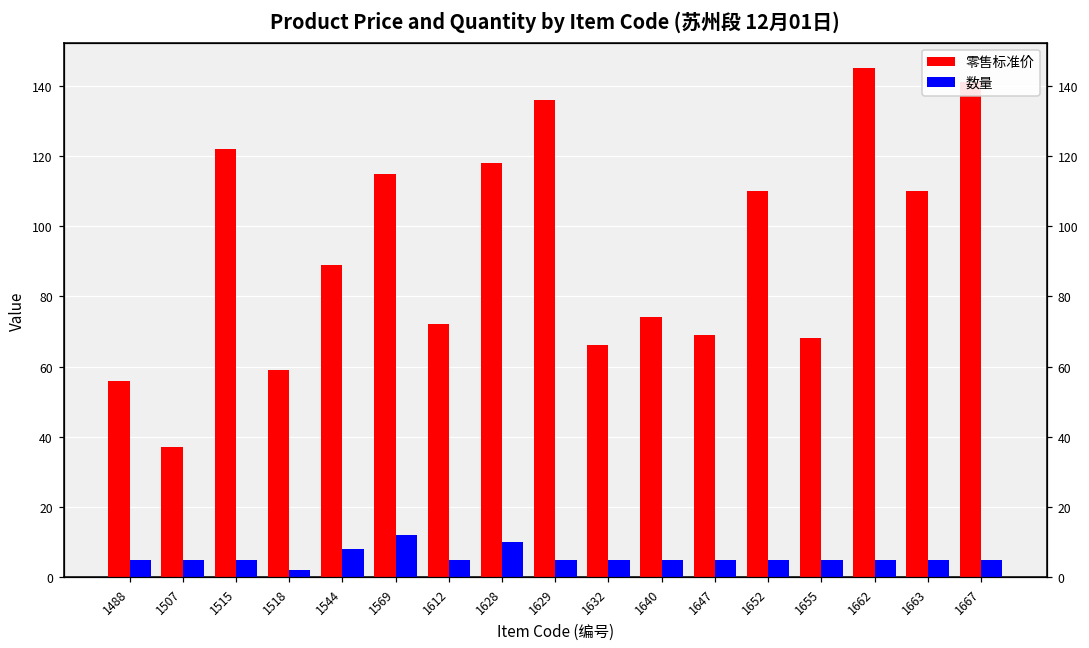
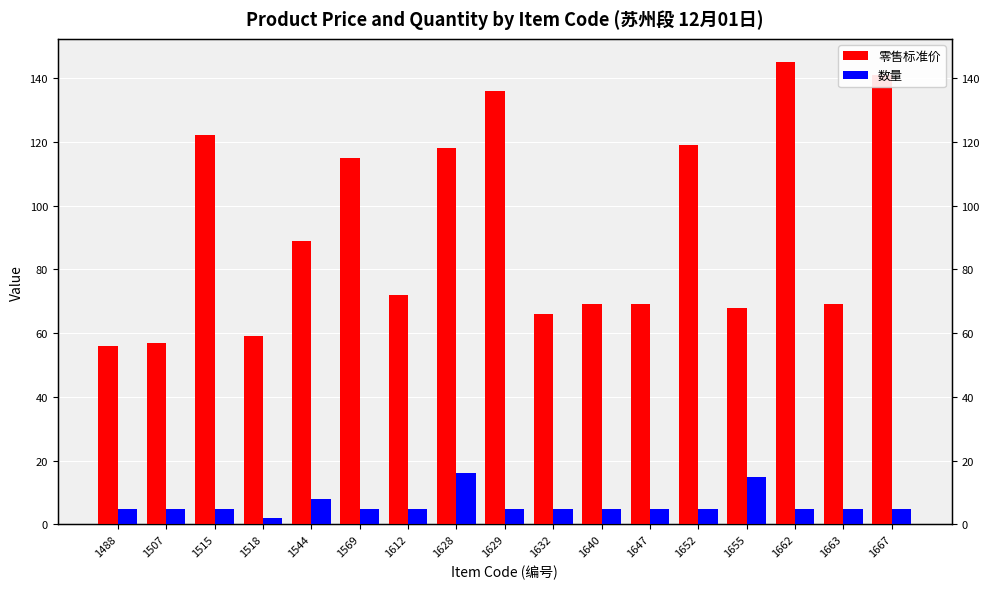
  {
    "零售标准价": {
      "1488": 56,
-     "1507": 37,
+     "1507": 57,
      "1515": 122,
      "1518": 59,
      "1544": 89,
      "1569": 115,
      "1612": 72,
      "1628": 118,
      "1629": 136,
      "1632": 66,
-     "1640": 74,
+     "1640": 69,
      "1647": 69,
-     "1652": 110,
+     "1652": 119,
      "1655": 68,
      "1662": 145,
-     "1663": 110
+     "1663": 69
    },
    "数量": {
      "1488": 5,
      "1507": 5,
      "1515": 5,
      "1518": 2,
      "1544": 8,
-     "1569": 12,
+     "1569": 5,
      "1612": 5,
-     "1628": 10,
+     "1628": 16,
      "1629": 5,
      "1632": 5,
      "1640": 5,
      "1647": 5,
      "1652": 5,
-     "1655": 5,
+     "1655": 15,
      "1662": 5,
      "1663": 5,
      "1667": 5
    }
  }
